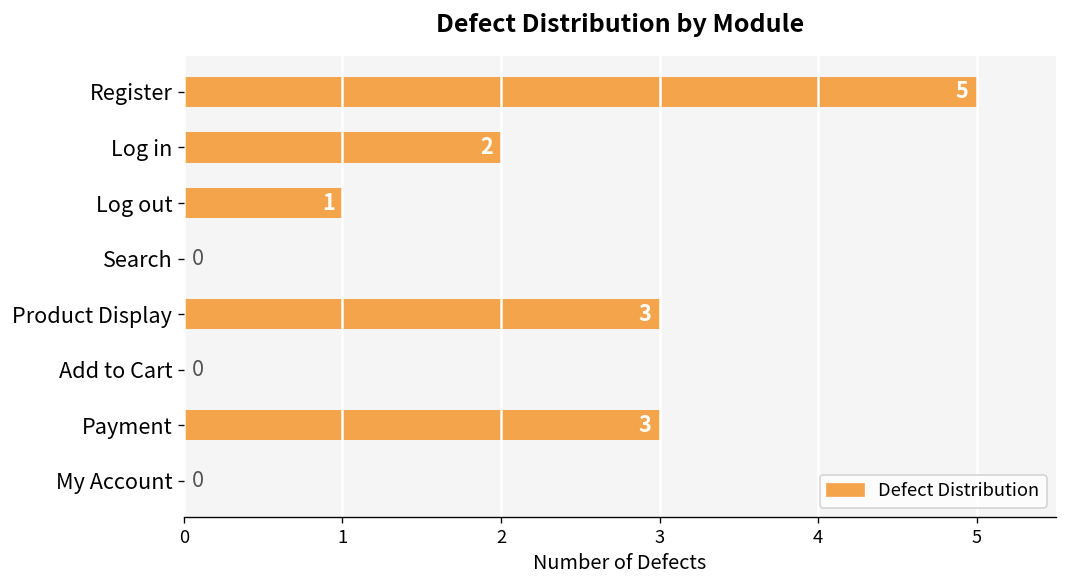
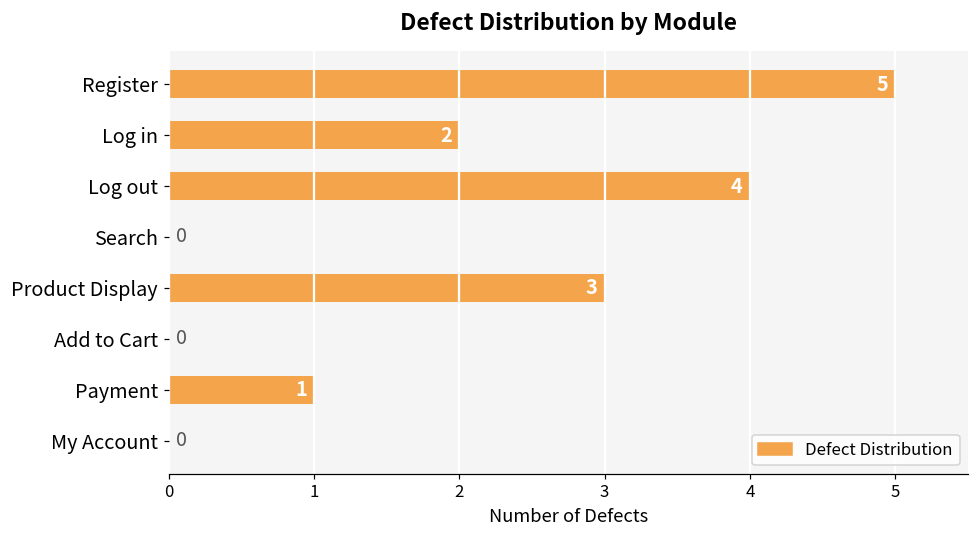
  {
    "Register": 5,
    "Log in": 2,
-   "Log out": 1,
+   "Log out": 4,
    "Search": 0,
    "Product Display": 3,
    "Add to Cart": 0,
-   "Payment": 3,
+   "Payment": 1,
    "My Account": 0
  }
